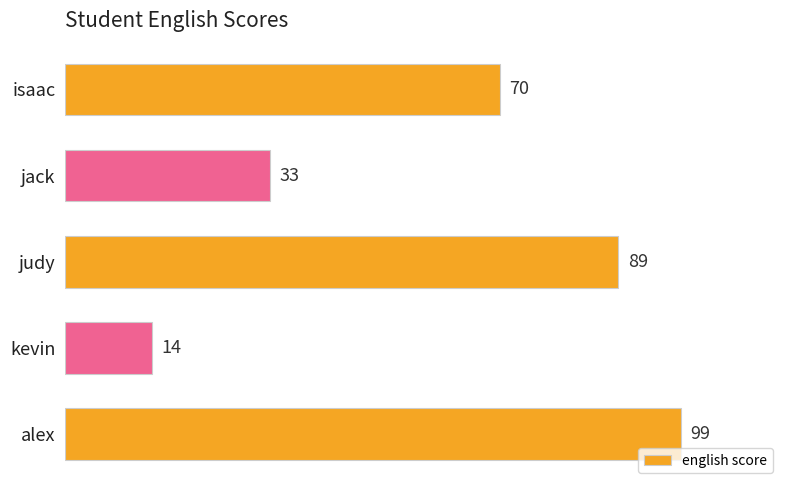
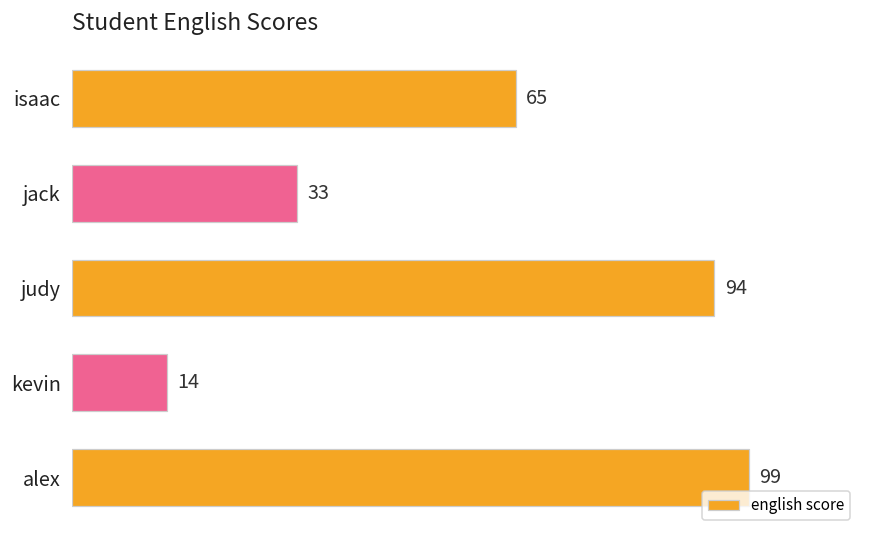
  {
-   "isaac": 70,
+   "isaac": 65,
    "jack": 33,
-   "judy": 89,
+   "judy": 94,
    "kevin": 14,
    "alex": 99
  }
